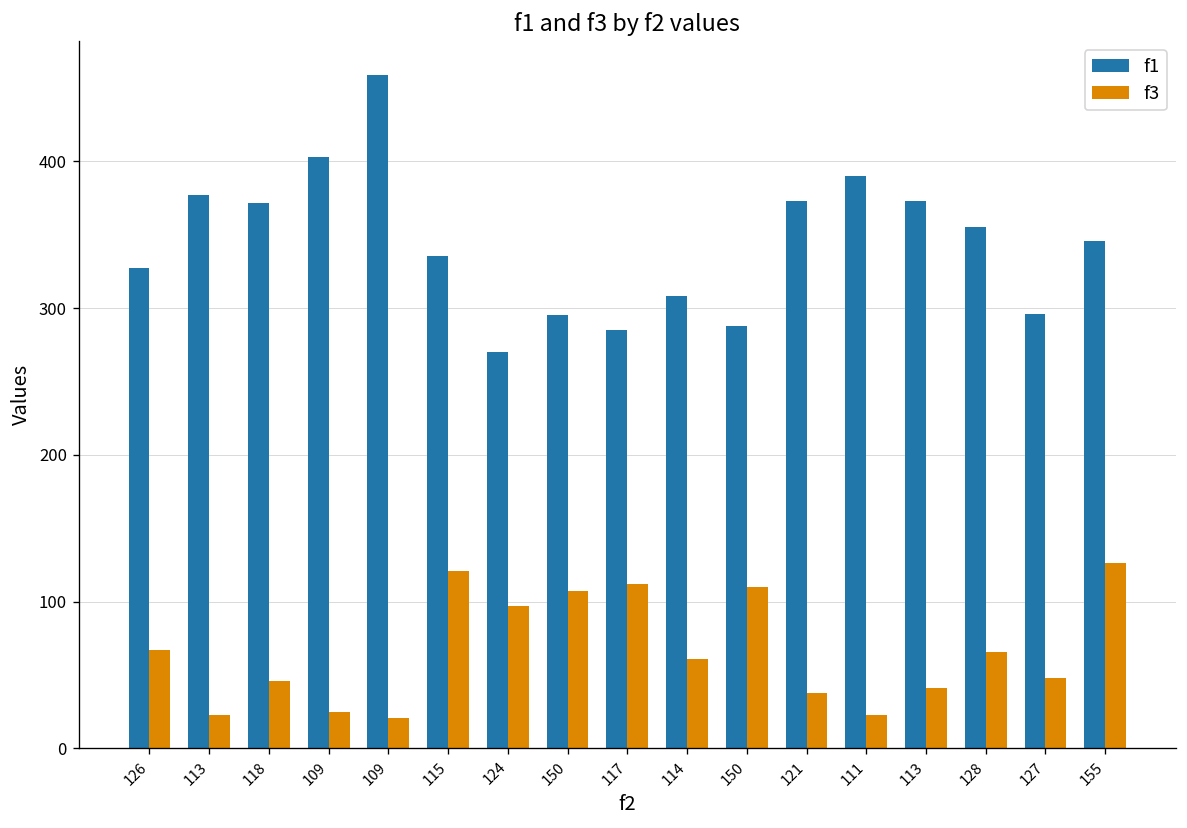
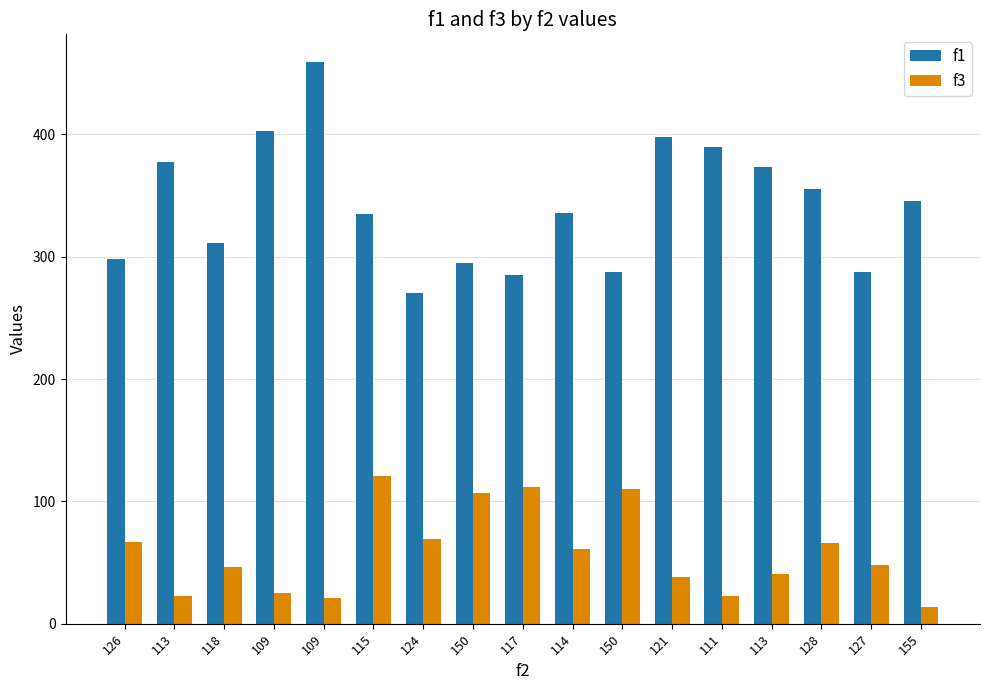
  {
    "f1": {
-     "126": 327,
-     "118": 372,
+     "126": 298,
+     "118": 311,
      "115": 335,
      "124": 270,
      "117": 285,
-     "114": 308,
-     "121": 373,
+     "114": 336,
+     "121": 398,
      "111": 390,
      "128": 355,
-     "127": 296,
+     "127": 288,
      "155": 346
    },
    "f3": {
      "126": 67,
      "118": 46,
      "115": 121,
-     "124": 97,
+     "124": 69,
      "117": 112,
      "114": 61,
      "121": 38,
      "111": 23,
      "128": 66,
      "127": 48,
-     "155": 126
+     "155": 14
    }
  }
